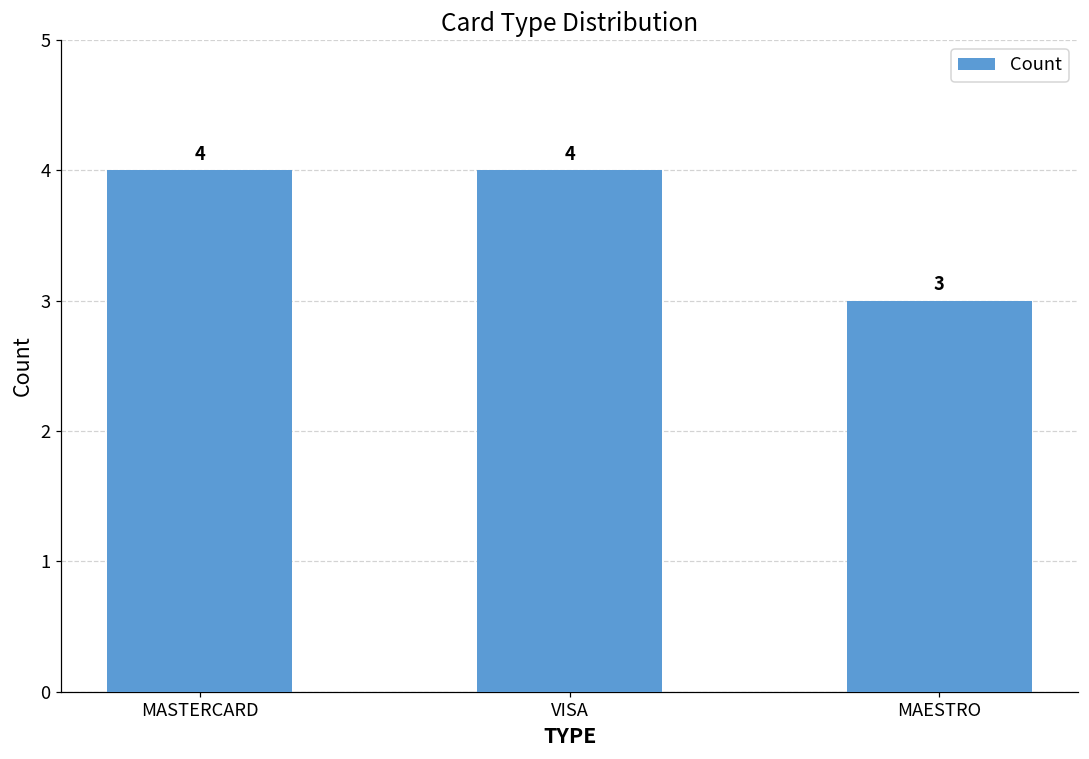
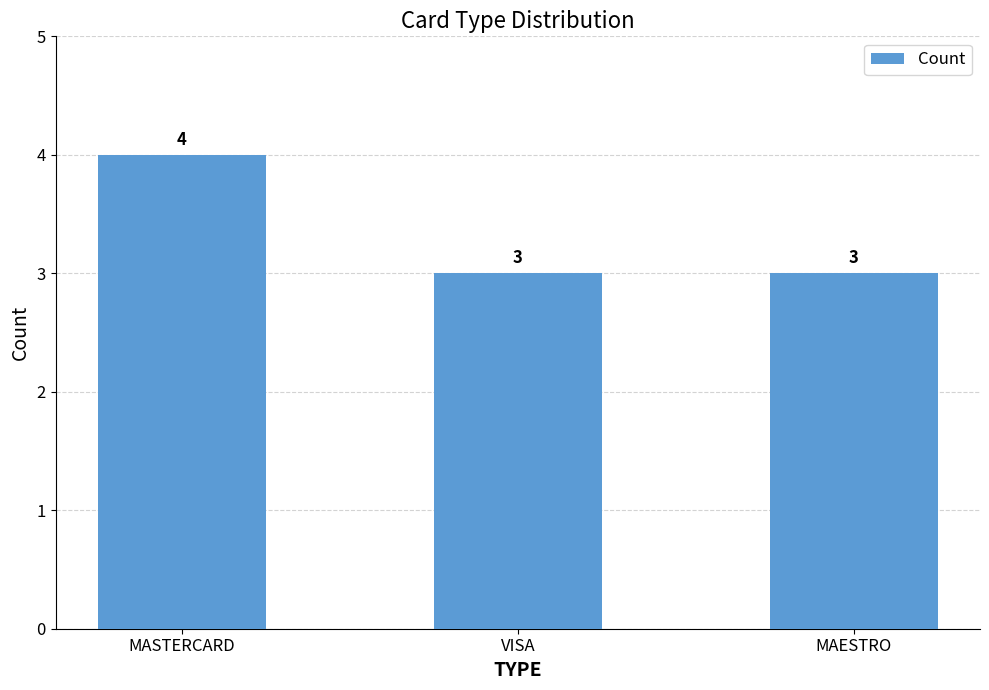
  {
    "MASTERCARD": 4,
-   "VISA": 4,
+   "VISA": 3,
    "MAESTRO": 3
  }
